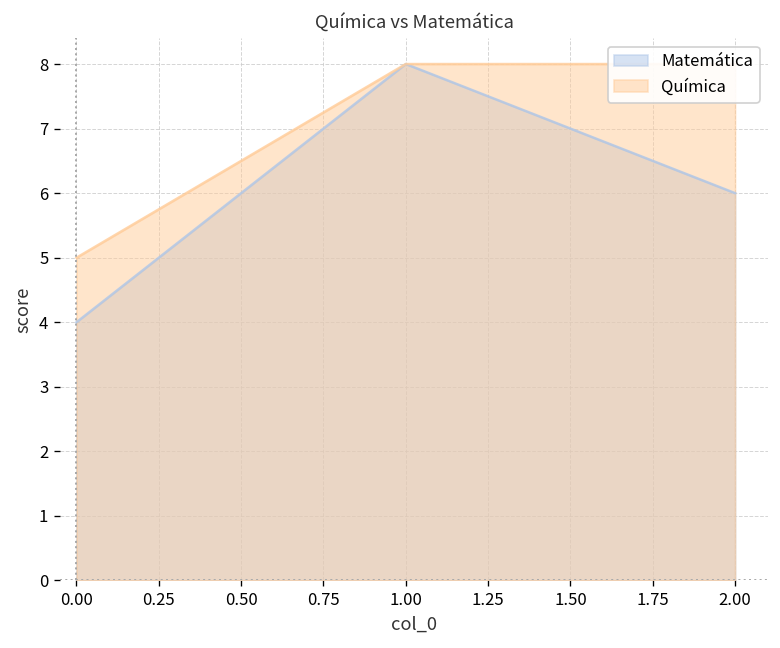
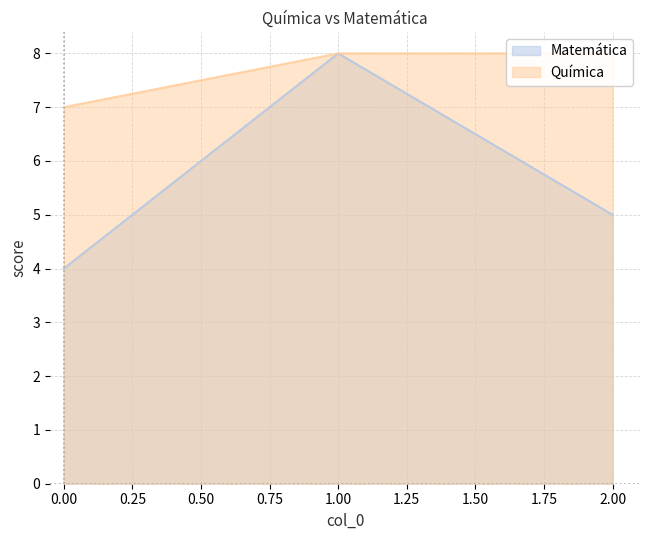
  {
    "Matemática": {
      "0.00": 4,
-     "2.00": 6
+     "2.00": 5
    },
    "Química": {
-     "0.00": 5
+     "0.00": 7
    }
  }
